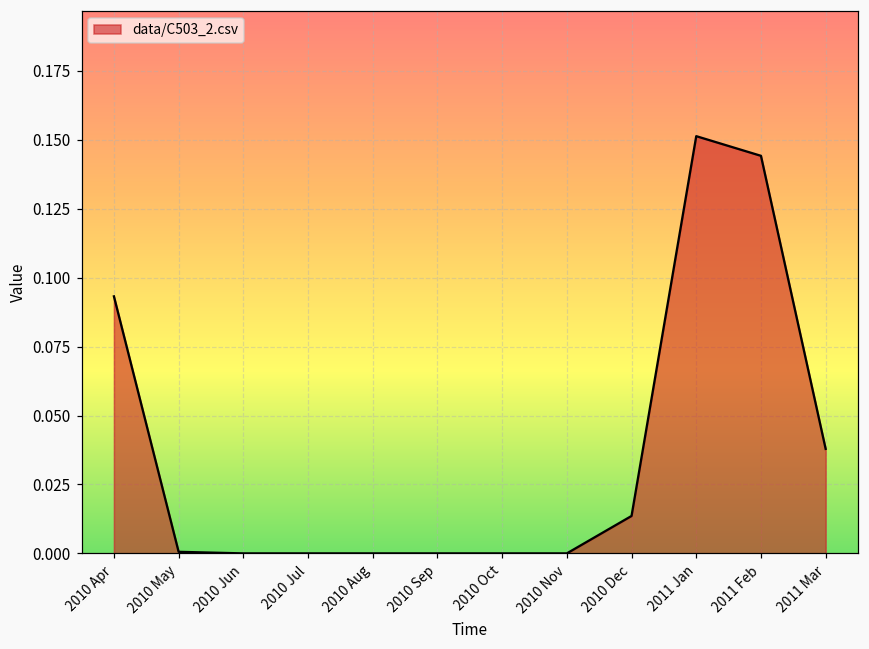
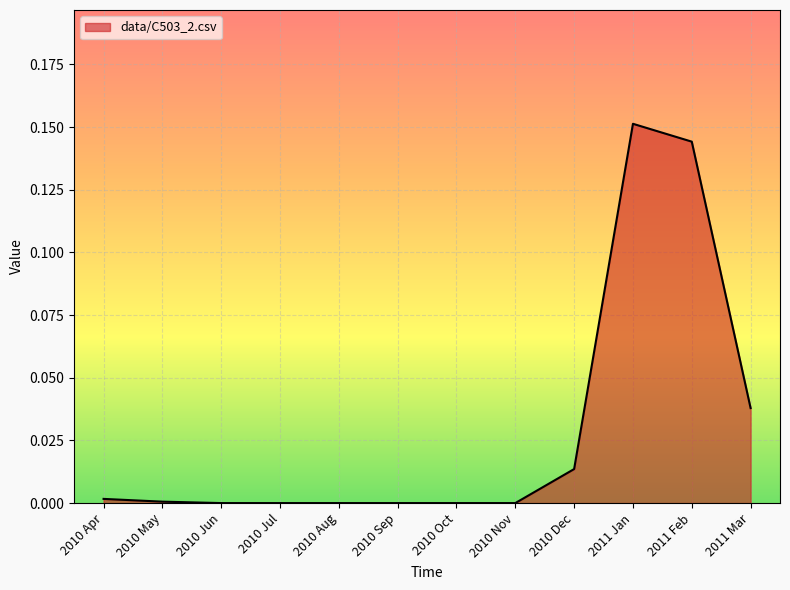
  {
-   "2010 Apr": 0.093,
+   "2010 Apr": 0.002,
    "2010 May": 0.001,
    "2010 Jun": 0.000,
    "2010 Jul": 0.000,
    "2010 Aug": 0.000,
    "2010 Sep": 0.000,
    "2010 Oct": 0.000,
    "2010 Nov": 0.000,
    "2010 Dec": 0.014,
    "2011 Jan": 0.151,
    "2011 Feb": 0.144,
    "2011 Mar": 0.038
  }
